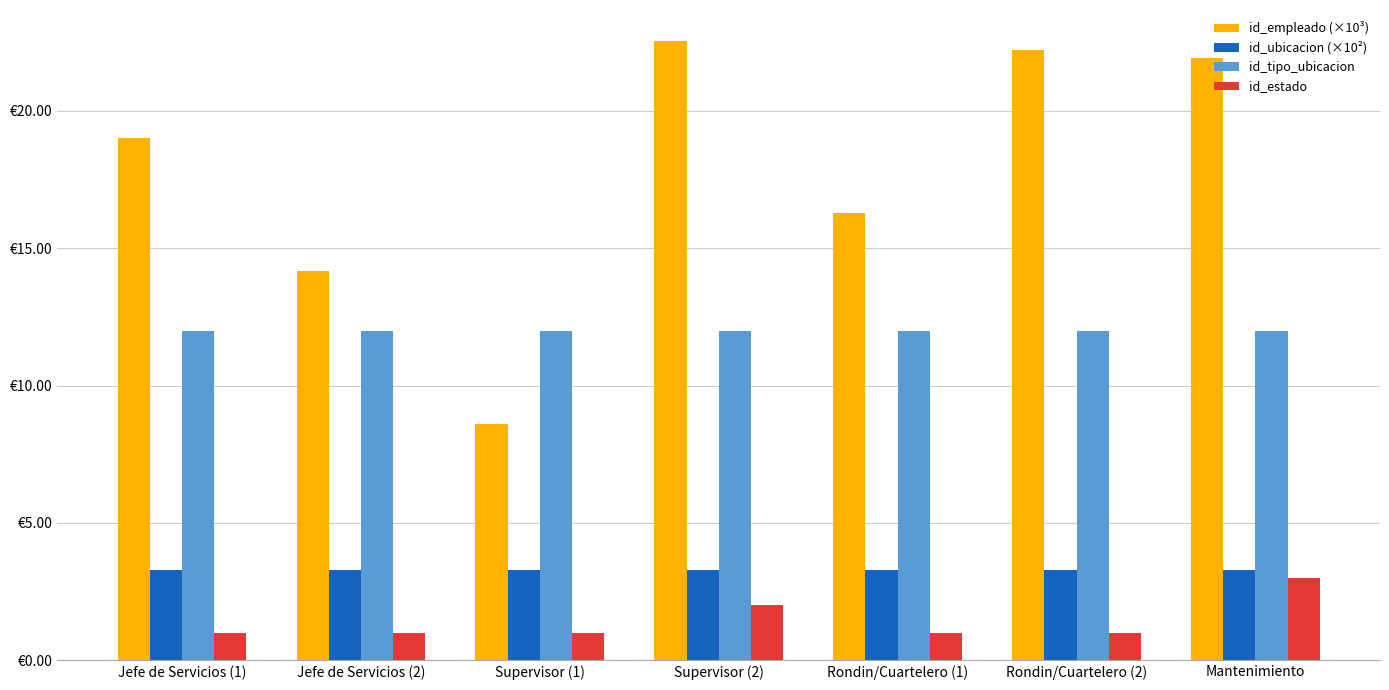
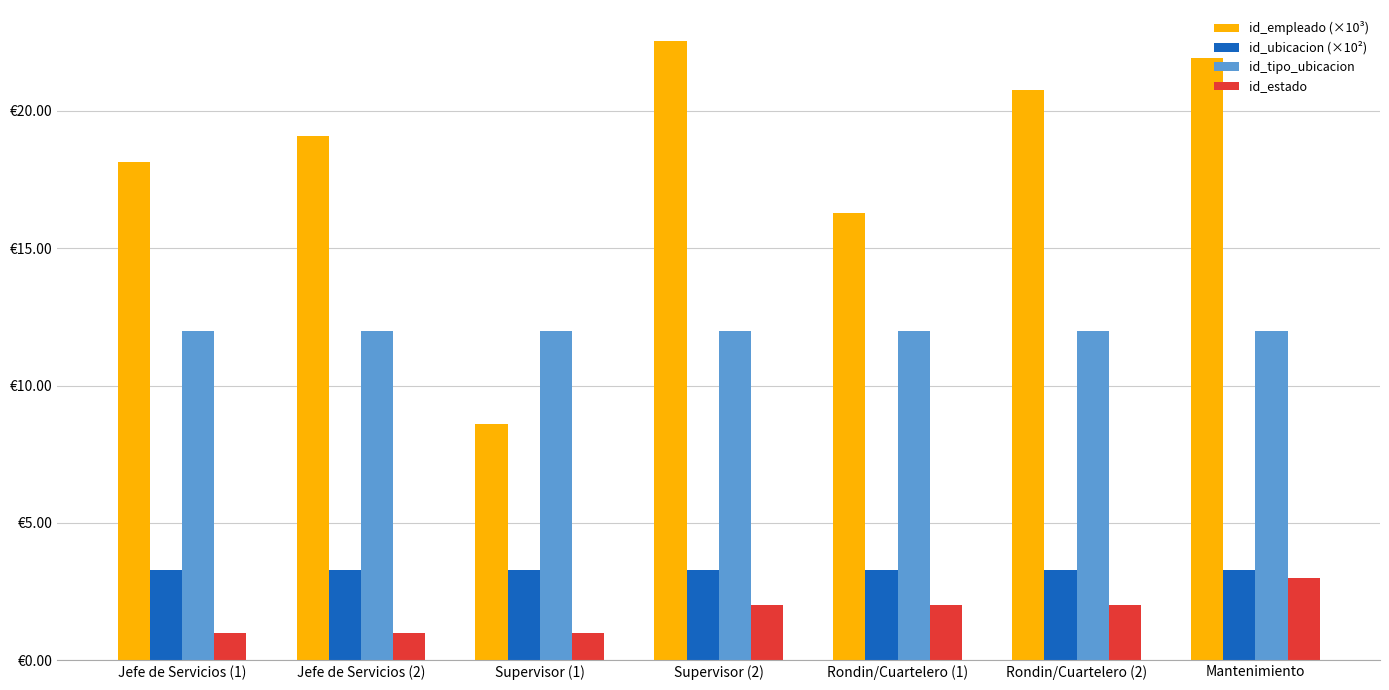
  {
    "id_empleado (×10³)": {
-     "Jefe de Servicios (1)": "€19.0",
-     "Jefe de Servicios (2)": "€14.2",
+     "Jefe de Servicios (1)": "€18.1",
+     "Jefe de Servicios (2)": "€19.1",
      "Supervisor (1)": "€8.6",
      "Supervisor (2)": "€22.5",
      "Rondin/Cuartelero (1)": "€16.3",
-     "Rondin/Cuartelero (2)": "€22.2",
+     "Rondin/Cuartelero (2)": "€20.7",
      "Mantenimiento": "€21.9"
    },
    "id_ubicacion (×10²)": {
      "Jefe de Servicios (1)": "€3.3",
      "Jefe de Servicios (2)": "€3.3",
      "Supervisor (1)": "€3.3",
      "Supervisor (2)": "€3.3",
      "Rondin/Cuartelero (1)": "€3.3",
      "Rondin/Cuartelero (2)": "€3.3",
      "Mantenimiento": "€3.3"
    },
    "id_tipo_ubicacion": {
      "Jefe de Servicios (1)": "€12.0",
      "Jefe de Servicios (2)": "€12.0",
      "Supervisor (1)": "€12.0",
      "Supervisor (2)": "€12.0",
      "Rondin/Cuartelero (1)": "€12.0",
      "Rondin/Cuartelero (2)": "€12.0",
      "Mantenimiento": "€12.0"
    },
    "id_estado": {
      "Jefe de Servicios (1)": "€1",
      "Jefe de Servicios (2)": "€1",
      "Supervisor (1)": "€1",
      "Supervisor (2)": "€2",
-     "Rondin/Cuartelero (1)": "€1",
-     "Rondin/Cuartelero (2)": "€1",
+     "Rondin/Cuartelero (1)": "€2",
+     "Rondin/Cuartelero (2)": "€2",
      "Mantenimiento": "€3"
    }
  }
